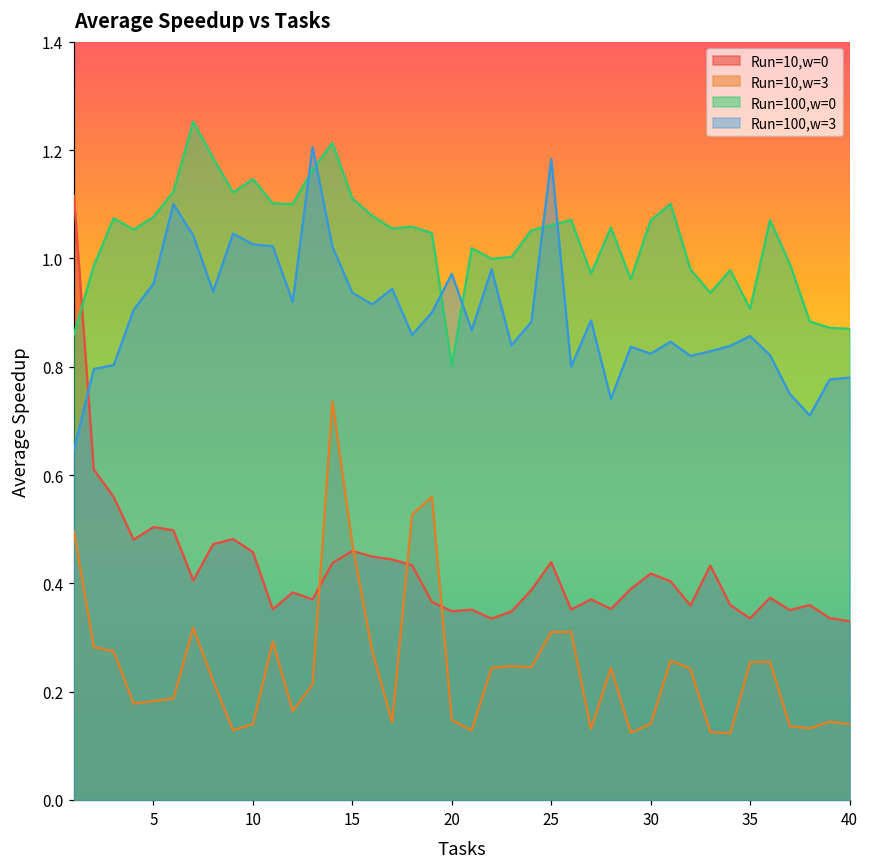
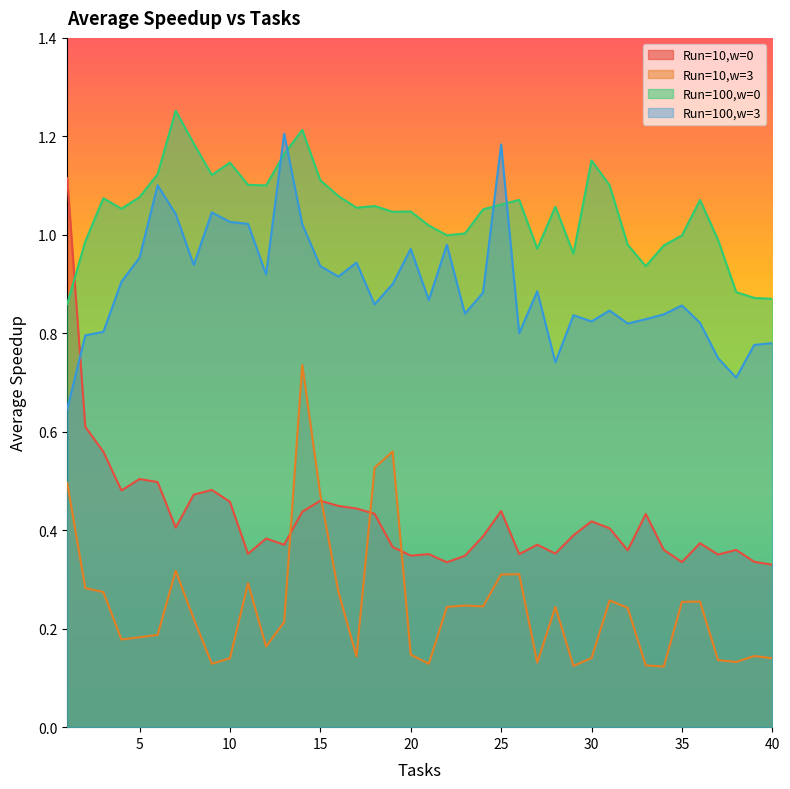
  {
    "Run=100,w=0": {
      "5": 1.08,
      "10": 1.15,
      "15": 1.11,
-     "20": 0.80,
+     "20": 1.05,
      "25": 1.06,
-     "30": 1.07,
-     "35": 0.91,
+     "30": 1.15,
+     "35": 1.00,
      "40": 0.87
    },
    "Run=100,w=3": {
      "5": 0.95,
      "10": 1.03,
      "15": 0.94,
      "20": 0.97,
      "25": 1.18,
      "30": 0.82,
      "35": 0.86,
      "40": 0.78
    }
  }
